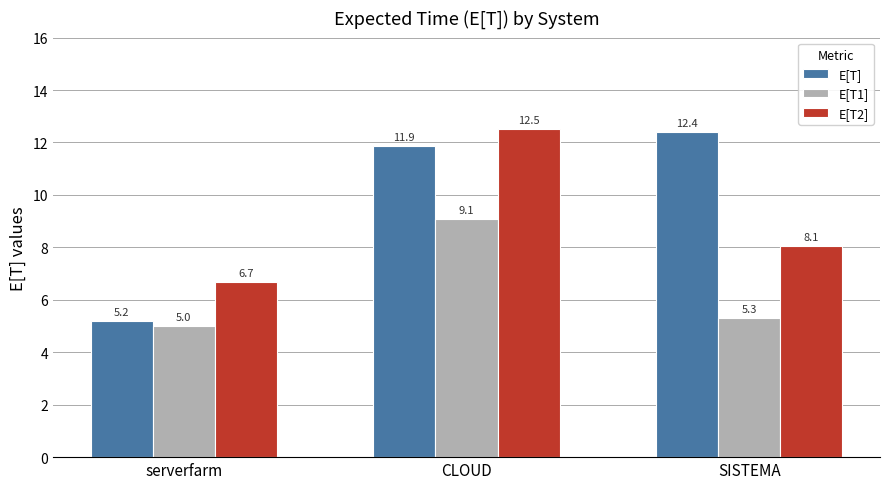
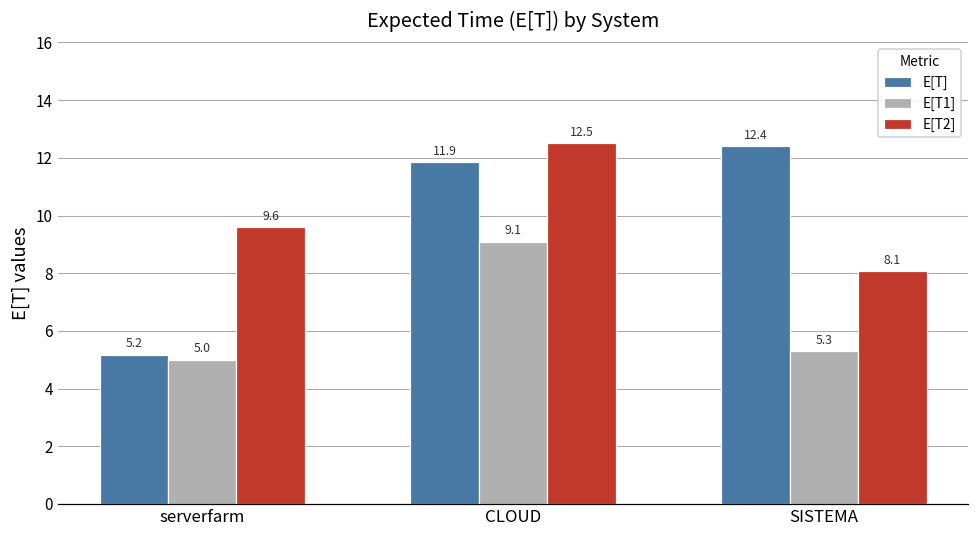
  {
    "E[T]": {
      "serverfarm": 5.2,
      "CLOUD": 11.9,
      "SISTEMA": 12.4
    },
    "E[T1]": {
      "serverfarm": 5.0,
      "CLOUD": 9.1,
      "SISTEMA": 5.3
    },
    "E[T2]": {
-     "serverfarm": 6.7,
+     "serverfarm": 9.6,
      "CLOUD": 12.5,
      "SISTEMA": 8.1
    }
  }
